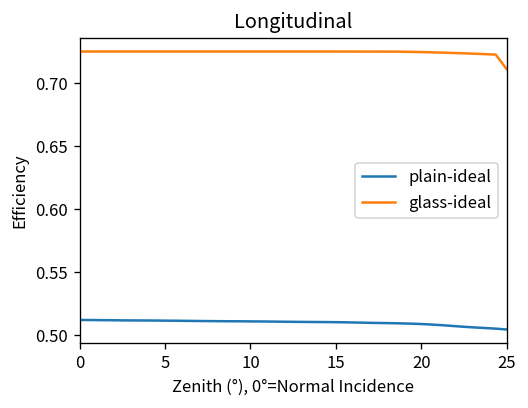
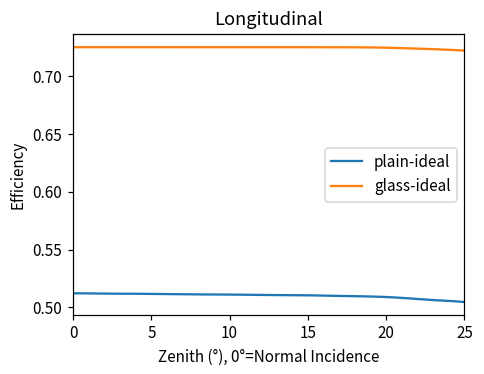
  {
    "plain-ideal": {
      "0": 0.512,
      "25": 0.505
    },
    "glass-ideal": {
      "0": 0.725,
-     "25": 0.711
+     "25": 0.722
    }
  }
